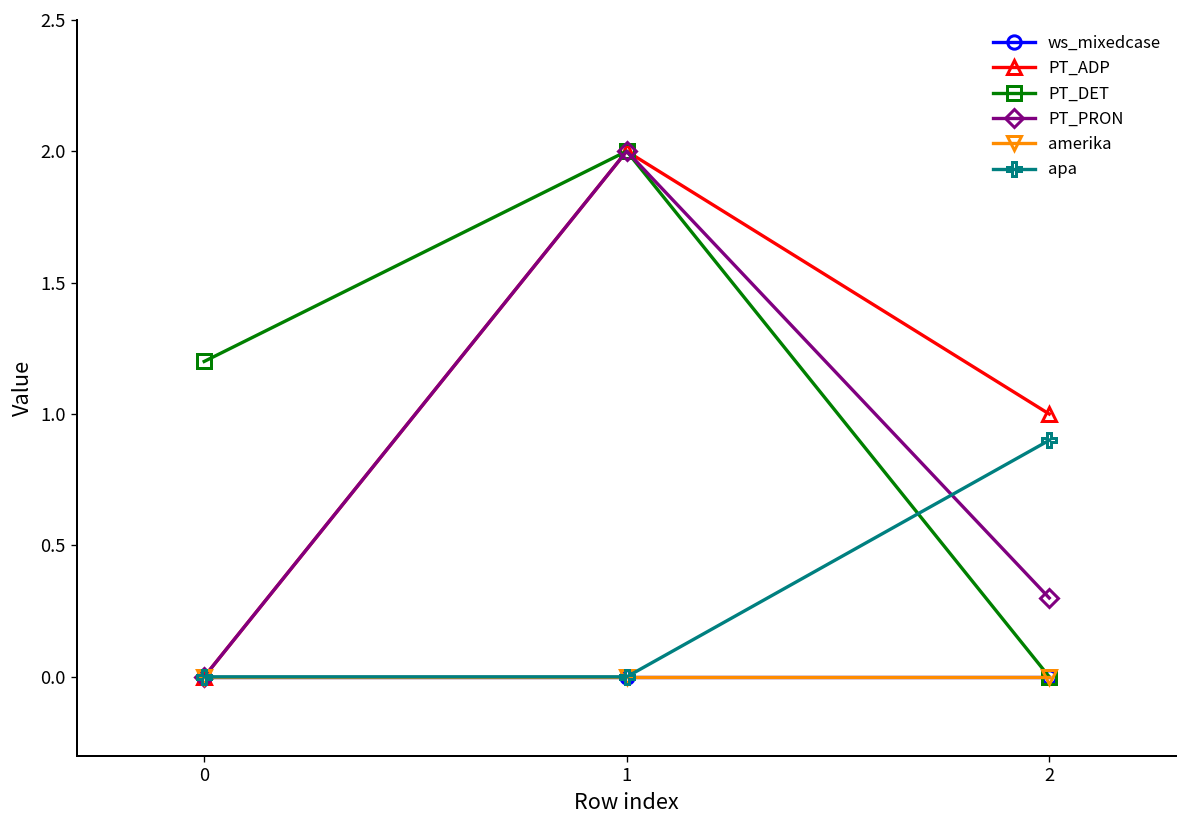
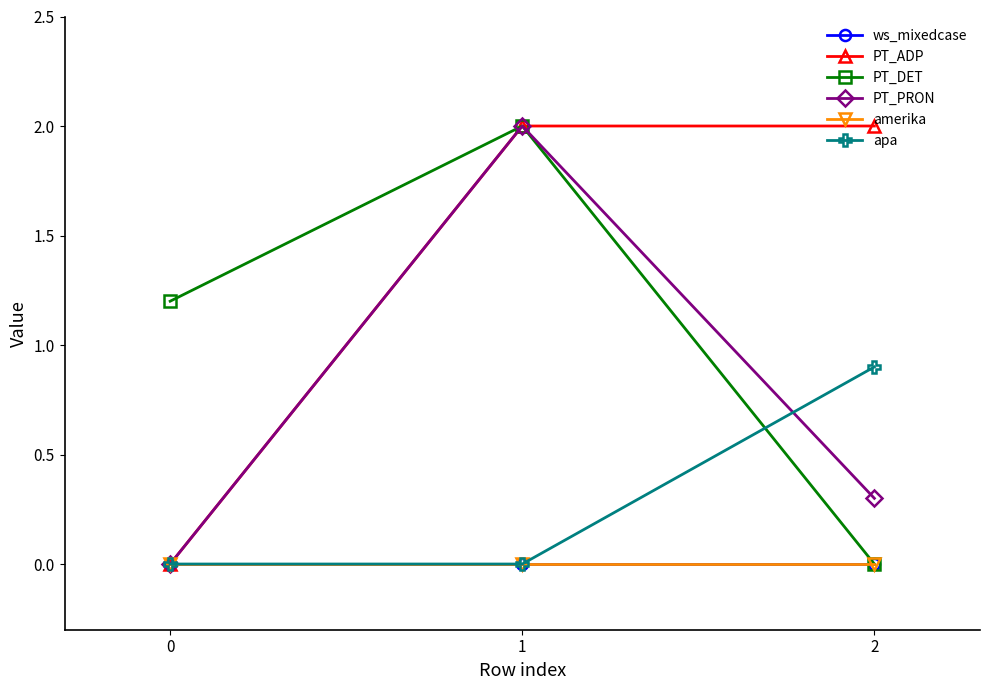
  {
    "PT_ADP": {
-     "2": 1
+     "2": 2
    },
    "PT_DET": {
      "0": 1.20
    },
    "PT_PRON": {
      "2": 0.30
    },
    "apa": {
      "2": 0.90
    }
  }
